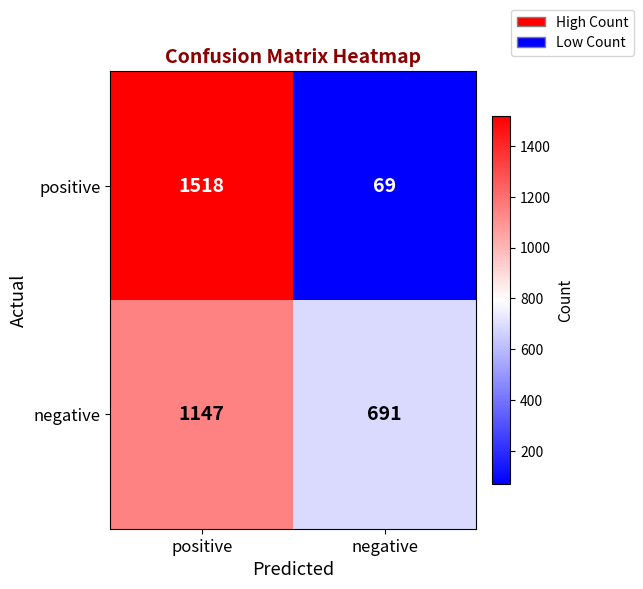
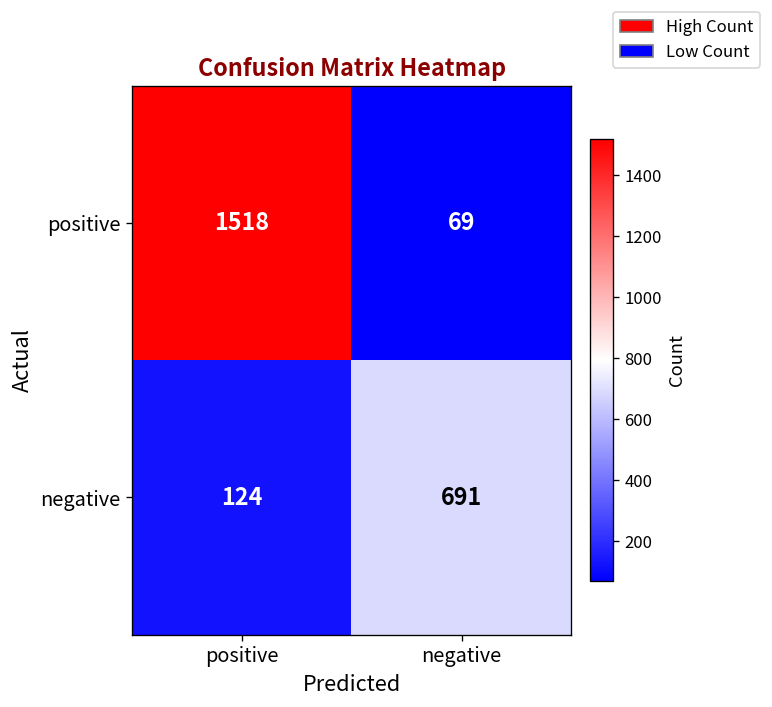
  {
    "positive": {
      "positive": 1518,
      "negative": 69
    },
    "negative": {
-     "positive": 1147,
+     "positive": 124,
      "negative": 691
    }
  }
